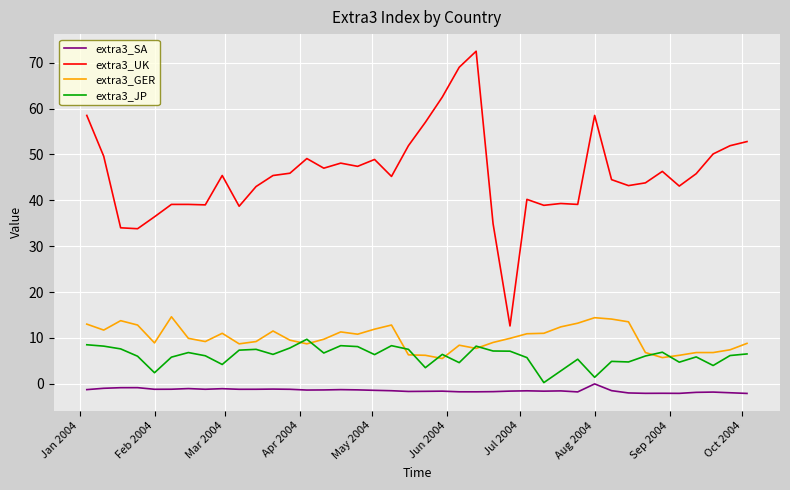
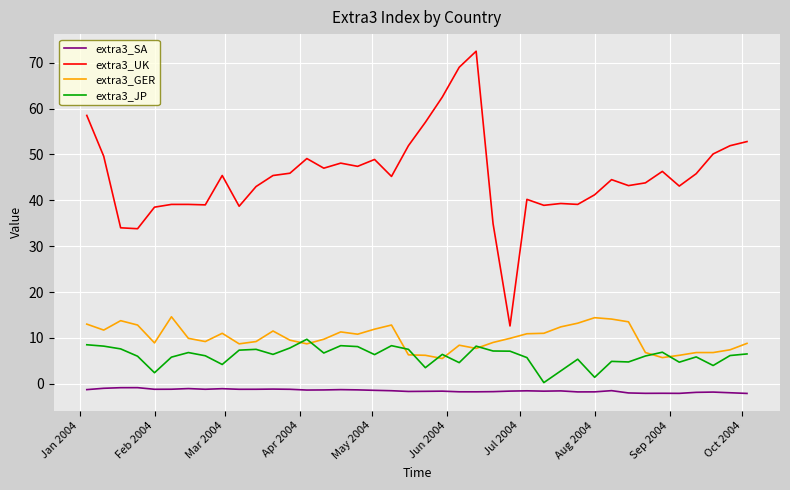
  {
    "extra3_SA": {
      "Feb 2004": -1,
-     "Aug 2004": 0
+     "Aug 2004": -2
    },
    "extra3_UK": {
-     "Feb 2004": 36,
-     "Aug 2004": 59
+     "Feb 2004": 39,
+     "Aug 2004": 41
    },
    "extra3_GER": {
      "Feb 2004": 9,
      "Aug 2004": 14
    },
    "extra3_JP": {
      "Feb 2004": 2,
      "Aug 2004": 1
    }
  }
